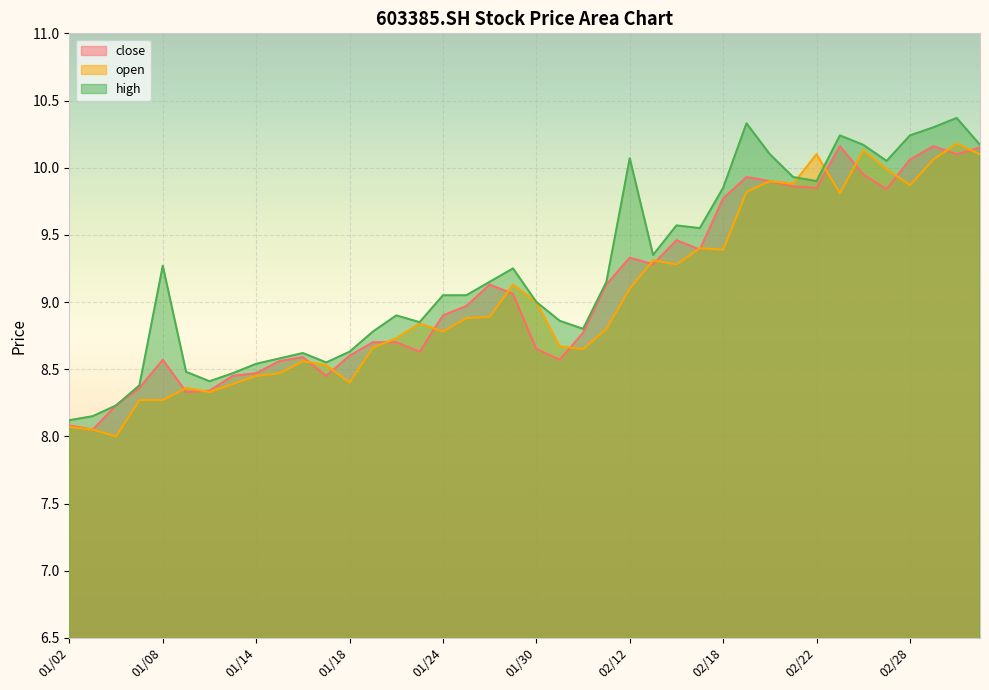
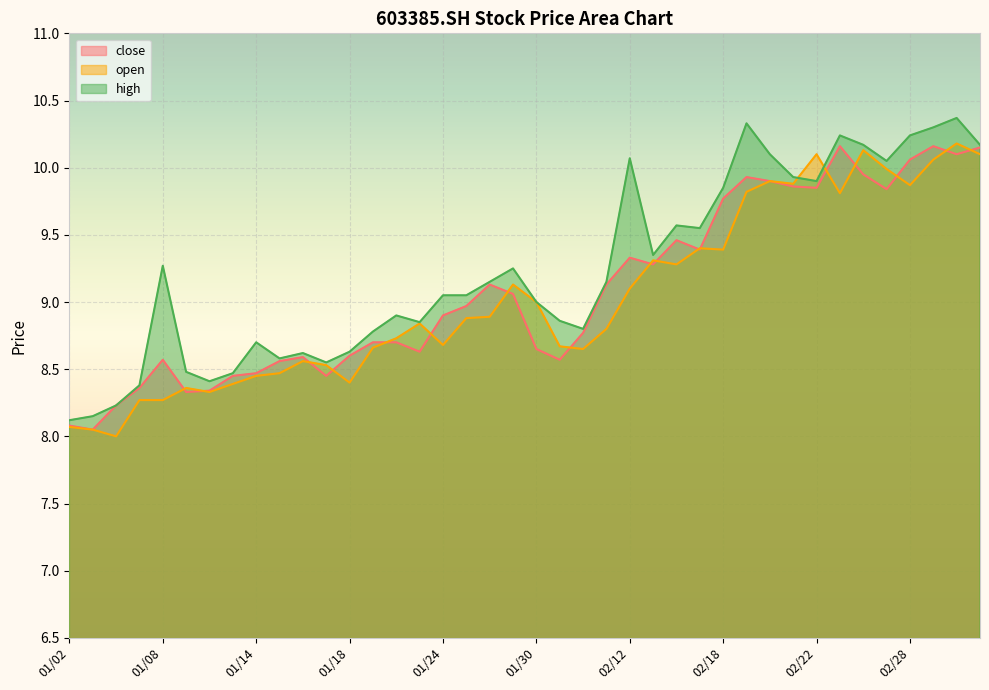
  {
    "close": {
      "01/08": 8.57,
      "01/14": 8.47,
      "01/18": 8.60,
      "01/24": 8.90,
      "01/30": 8.65,
      "02/12": 9.33,
      "02/18": 9.77,
      "02/22": 9.85,
      "02/28": 10.06
    },
    "open": {
      "01/08": 8.27,
      "01/14": 8.45,
      "01/18": 8.40,
-     "01/24": 8.78,
+     "01/24": 8.68,
      "02/12": 9.10,
      "02/18": 9.39,
      "02/22": 10.10,
      "02/28": 9.87
    },
    "high": {
      "01/02": 8.12,
      "01/08": 9.27,
-     "01/14": 8.54,
+     "01/14": 8.70,
      "01/18": 8.63,
      "01/24": 9.05,
      "02/12": 10.07,
      "02/18": 9.85,
      "02/22": 9.90,
      "02/28": 10.24
    }
  }
